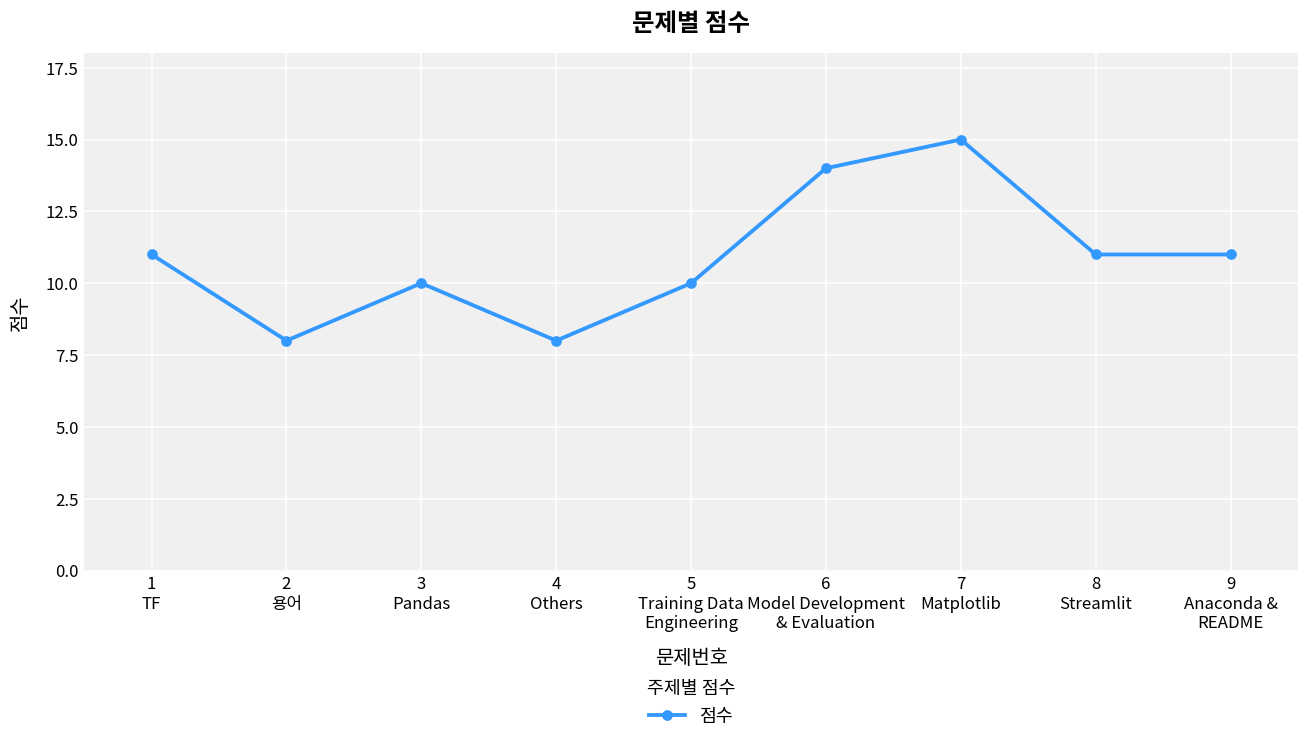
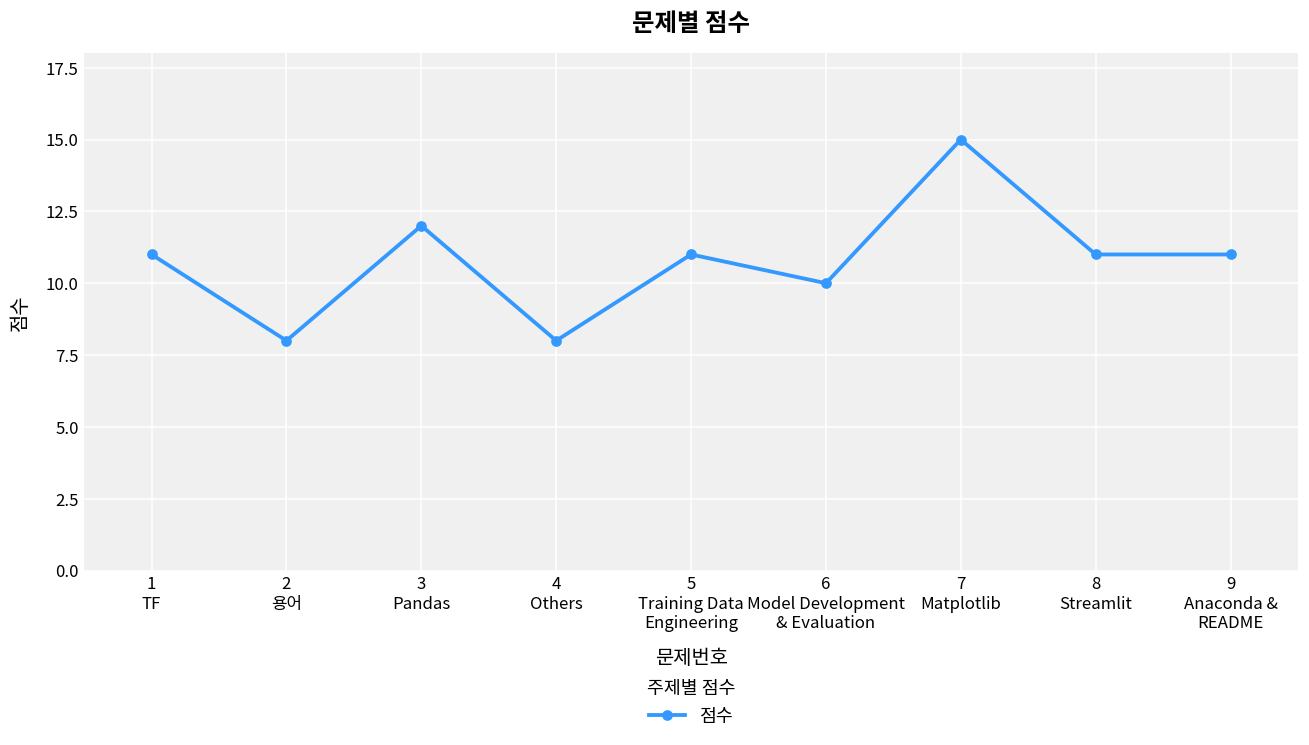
  {
    "1 TF": 11,
    "2 용어": 8,
-   "3 Pandas": 10,
+   "3 Pandas": 12,
    "4 Others": 8,
-   "5 Training Data Engineering": 10,
-   "6 Model Development & Evaluation": 14,
+   "5 Training Data Engineering": 11,
+   "6 Model Development & Evaluation": 10,
    "7 Matplotlib": 15,
    "8 Streamlit": 11,
    "9 Anaconda & README": 11
  }
